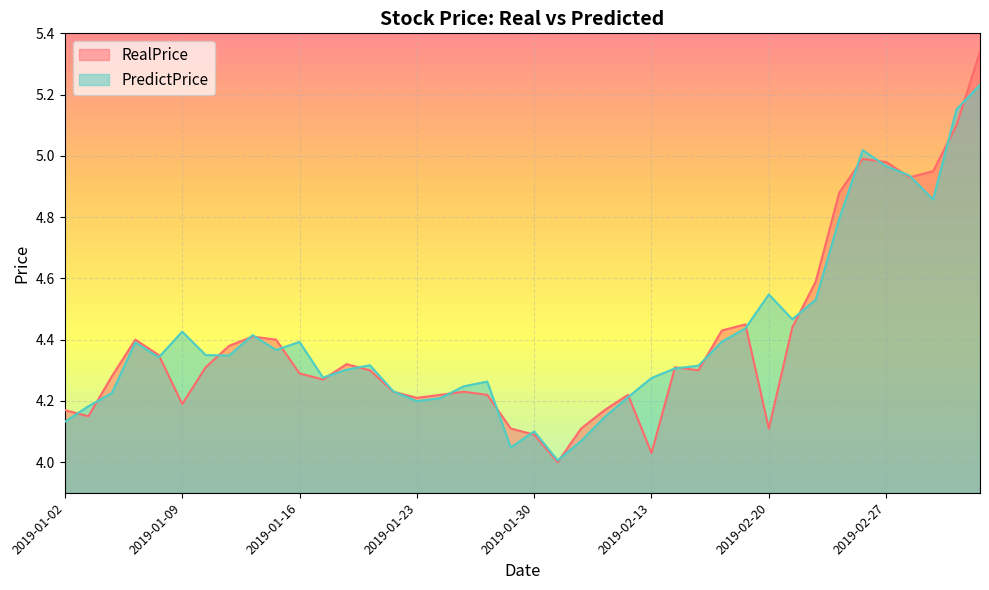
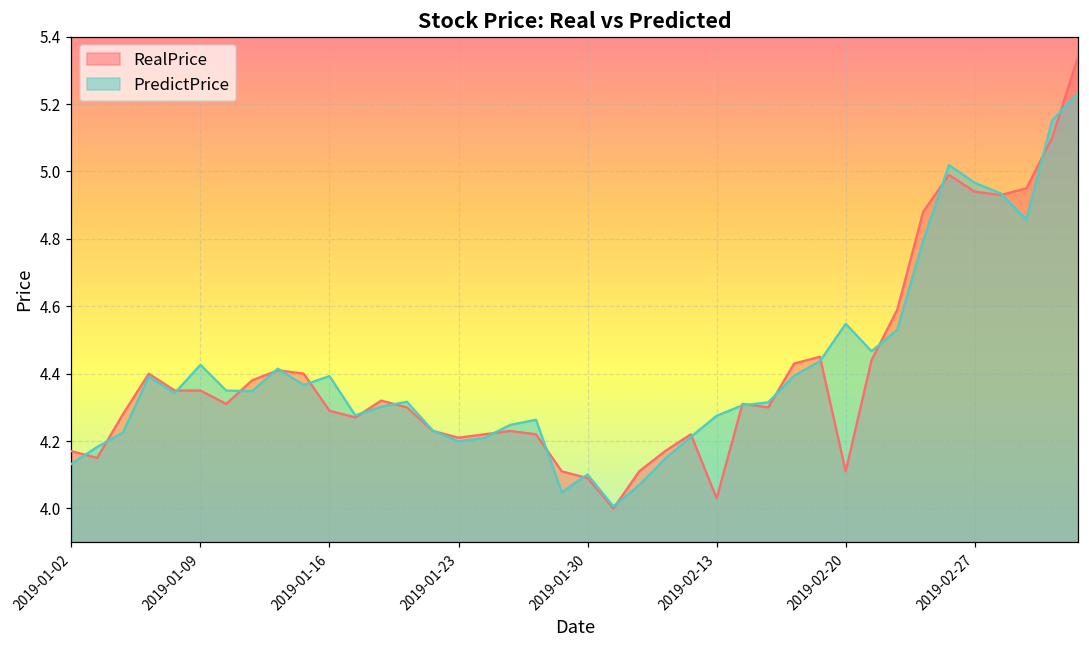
  {
    "RealPrice": {
      "2019-01-02": 4.17,
-     "2019-01-09": 4.19,
+     "2019-01-09": 4.35,
      "2019-01-16": 4.29,
      "2019-01-23": 4.21,
      "2019-01-30": 4.09,
      "2019-02-13": 4.03,
      "2019-02-20": 4.11,
-     "2019-02-27": 4.98
+     "2019-02-27": 4.94
    },
    "PredictPrice": {
      "2019-01-02": 4.13,
      "2019-01-09": 4.43,
      "2019-01-16": 4.39,
      "2019-01-23": 4.20,
      "2019-01-30": 4.10,
      "2019-02-13": 4.28,
      "2019-02-20": 4.55,
      "2019-02-27": 4.97
    }
  }
